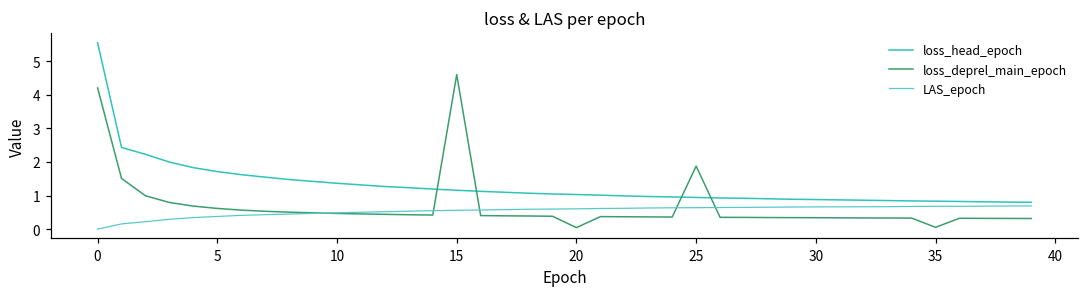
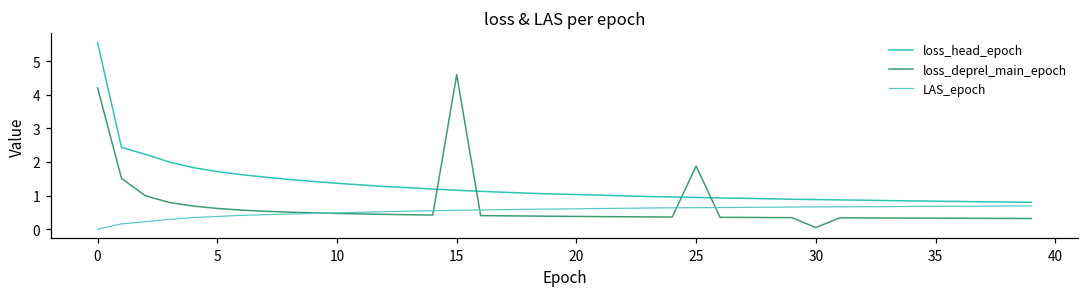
  {
    "loss_deprel_main_epoch": {
      "0": 4.2,
      "5": 0.6,
      "15": 4.6,
-     "20": 0.0,
+     "20": 0.4,
      "25": 1.9,
-     "30": 0.3,
-     "35": 0.1
+     "30": 0.0,
+     "35": 0.3
    }
  }
